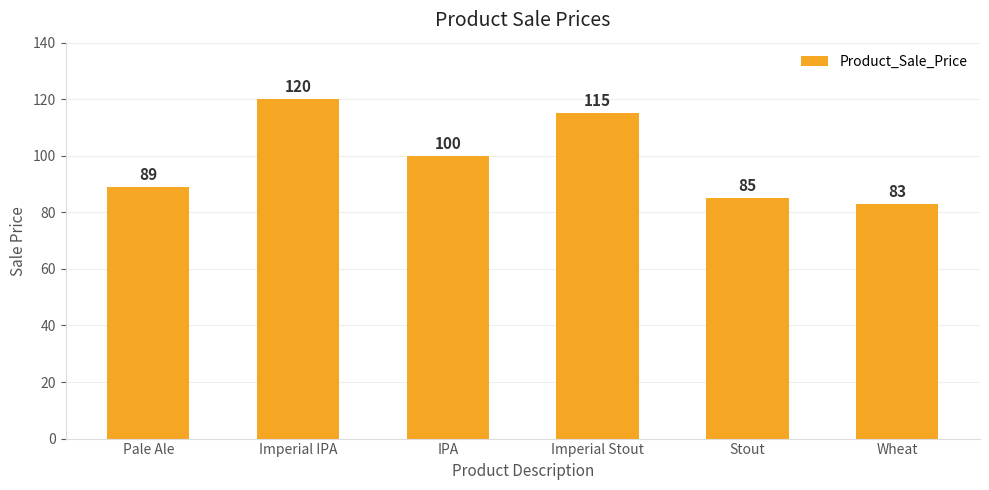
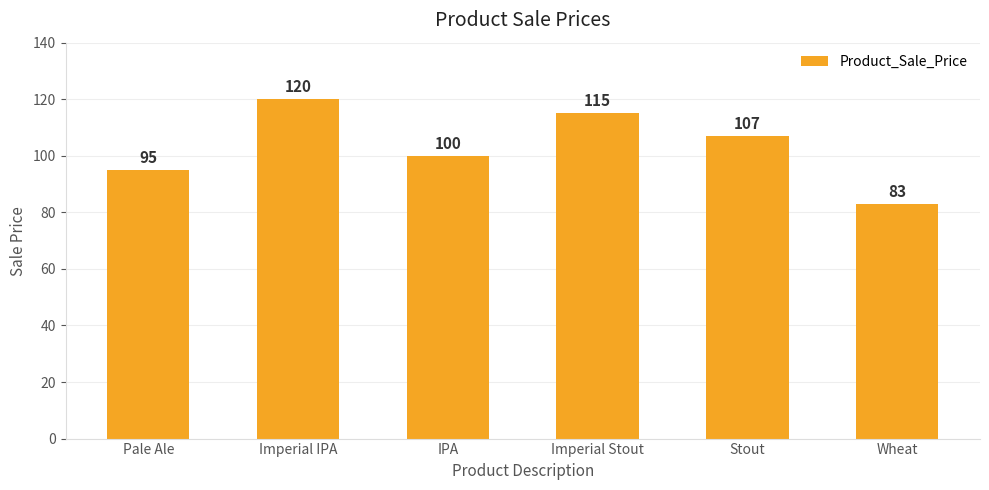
  {
-   "Pale Ale": 89,
+   "Pale Ale": 95,
    "Imperial IPA": 120,
    "IPA": 100,
    "Imperial Stout": 115,
-   "Stout": 85,
+   "Stout": 107,
    "Wheat": 83
  }
